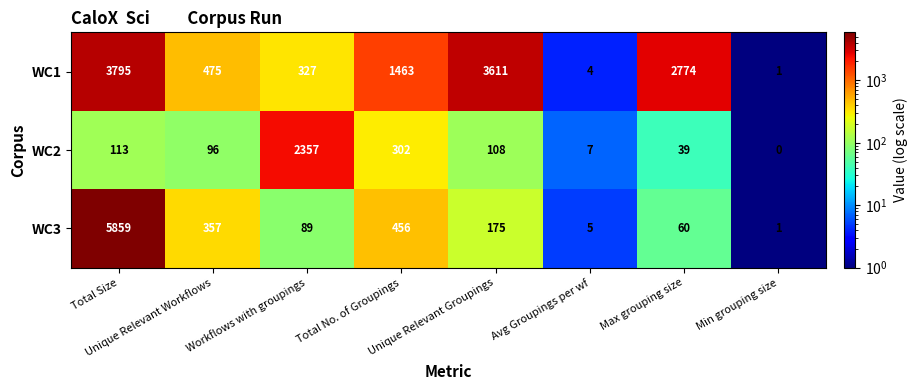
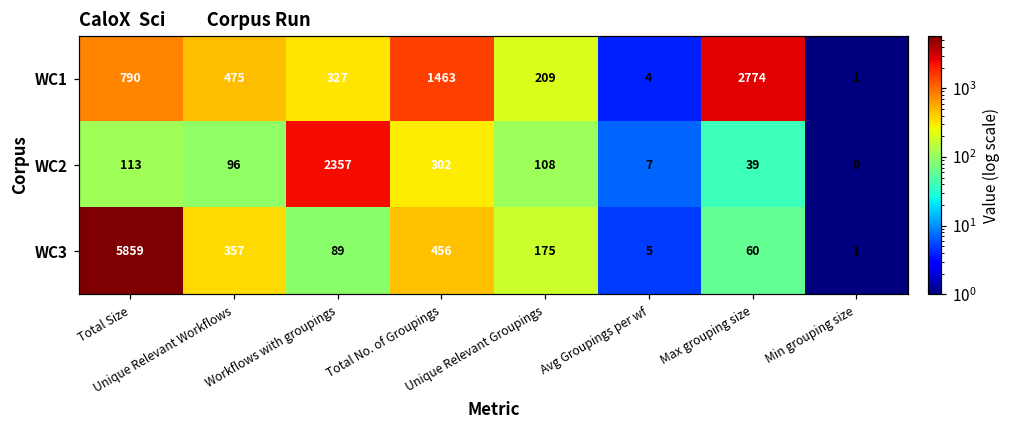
  {
    "WC1": {
-     "Total Size": 3795,
+     "Total Size": 790,
      "Unique Relevant Workflows": 475,
      "Workflows with groupings": 327,
      "Total No. of Groupings": 1463,
-     "Unique Relevant Groupings": 3611,
+     "Unique Relevant Groupings": 209,
      "Avg Groupings per wf": 4,
      "Max grouping size": 2774,
      "Min grouping size": 1
    },
    "WC2": {
      "Total Size": 113,
      "Unique Relevant Workflows": 96,
      "Workflows with groupings": 2357,
      "Total No. of Groupings": 302,
      "Unique Relevant Groupings": 108,
      "Avg Groupings per wf": 7,
      "Max grouping size": 39,
      "Min grouping size": 0
    },
    "WC3": {
      "Total Size": 5859,
      "Unique Relevant Workflows": 357,
      "Workflows with groupings": 89,
      "Total No. of Groupings": 456,
      "Unique Relevant Groupings": 175,
      "Avg Groupings per wf": 5,
      "Max grouping size": 60,
      "Min grouping size": 1
    }
  }
